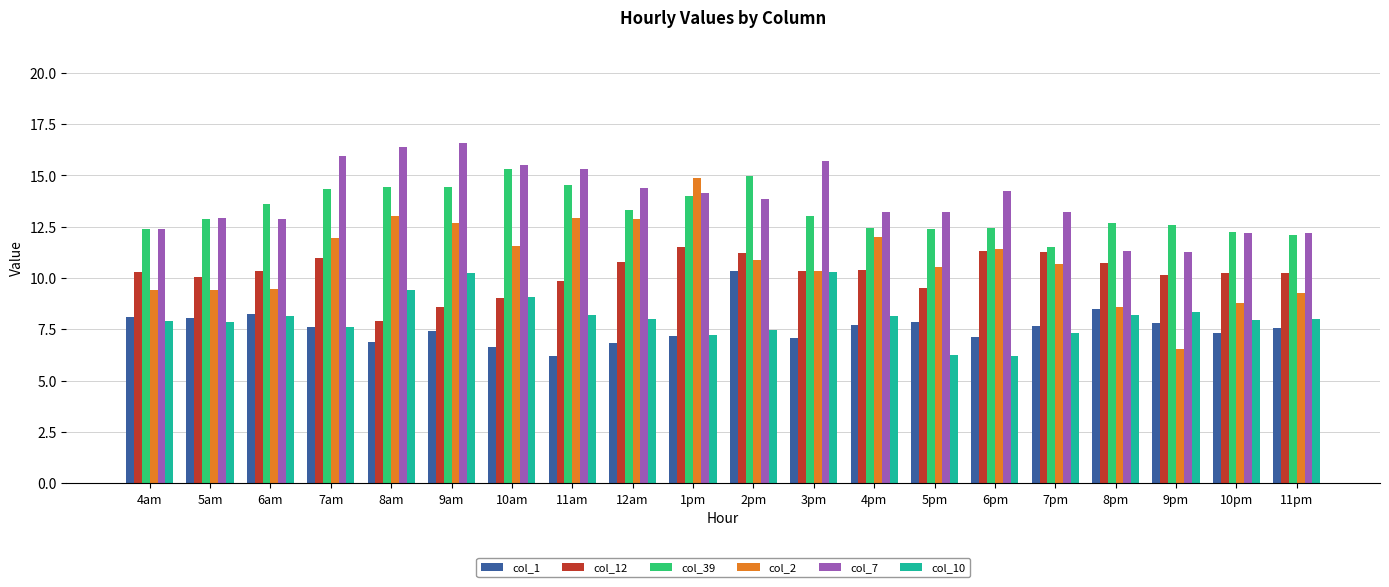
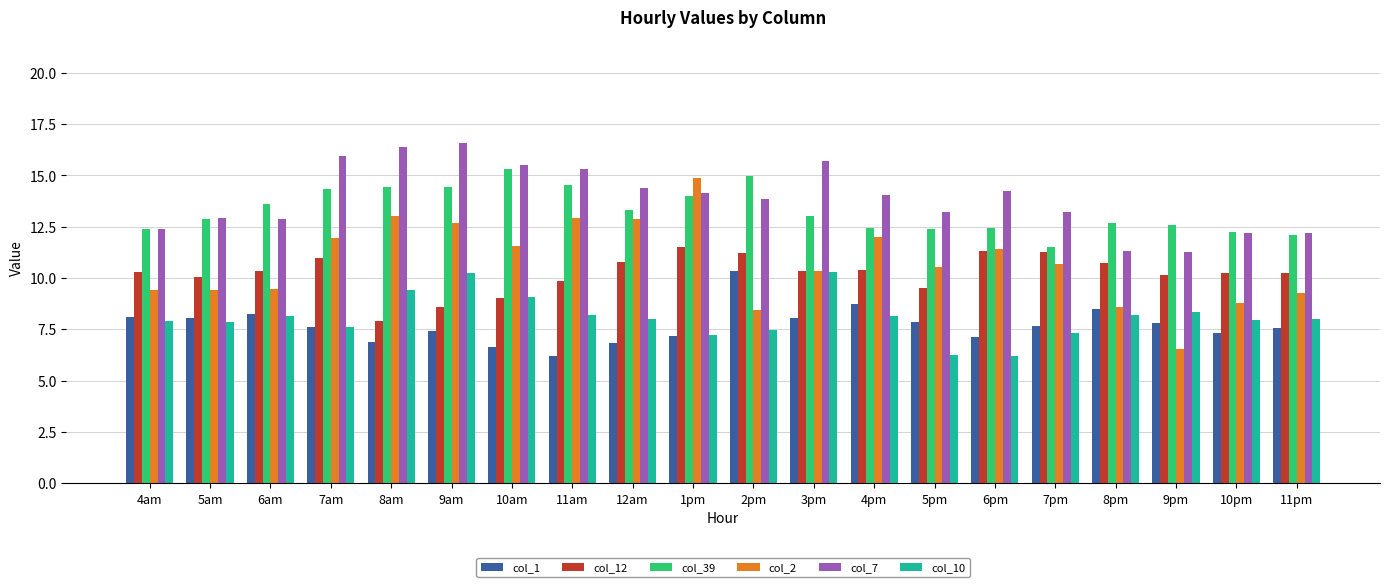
  {
    "col_1": {
      "4am": 8.1,
      "5am": 8.1,
      "6am": 8.2,
      "7am": 7.6,
      "8am": 6.9,
      "9am": 7.4,
      "10am": 6.6,
      "11am": 6.2,
      "12am": 6.8,
      "1pm": 7.2,
      "2pm": 10.3,
-     "3pm": 7.1,
-     "4pm": 7.7,
+     "3pm": 8.1,
+     "4pm": 8.7,
      "5pm": 7.9,
      "6pm": 7.1,
      "7pm": 7.6,
      "8pm": 8.5,
      "9pm": 7.8,
      "10pm": 7.3,
      "11pm": 7.6
    },
    "col_12": {
      "4am": 10.3,
      "5am": 10.1,
      "6am": 10.3,
      "7am": 11.0,
      "8am": 7.9,
      "9am": 8.6,
      "10am": 9.0,
      "11am": 9.9,
      "12am": 10.8,
      "1pm": 11.5,
      "2pm": 11.2,
      "3pm": 10.3,
      "4pm": 10.4,
      "5pm": 9.5,
      "6pm": 11.3,
      "7pm": 11.3,
      "8pm": 10.7,
      "9pm": 10.2,
      "10pm": 10.3,
      "11pm": 10.3
    },
    "col_2": {
      "4am": 9.4,
      "5am": 9.4,
      "6am": 9.5,
      "7am": 12.0,
      "8am": 13.0,
      "9am": 12.7,
      "10am": 11.5,
      "11am": 12.9,
      "12am": 12.8,
      "1pm": 14.8,
-     "2pm": 10.9,
+     "2pm": 8.4,
      "3pm": 10.3,
      "4pm": 12.0,
      "5pm": 10.5,
      "6pm": 11.4,
      "7pm": 10.7,
      "8pm": 8.6,
      "9pm": 6.5,
      "10pm": 8.8,
      "11pm": 9.3
    },
    "col_7": {
      "4am": 12.4,
      "5am": 12.9,
      "6am": 12.9,
      "7am": 16.0,
      "8am": 16.4,
      "9am": 16.6,
      "10am": 15.5,
      "11am": 15.3,
      "12am": 14.4,
      "1pm": 14.1,
      "2pm": 13.9,
      "3pm": 15.7,
-     "4pm": 13.2,
+     "4pm": 14.0,
      "5pm": 13.2,
      "6pm": 14.3,
      "7pm": 13.2,
      "8pm": 11.3,
      "9pm": 11.3,
      "10pm": 12.2,
      "11pm": 12.2
    }
  }
